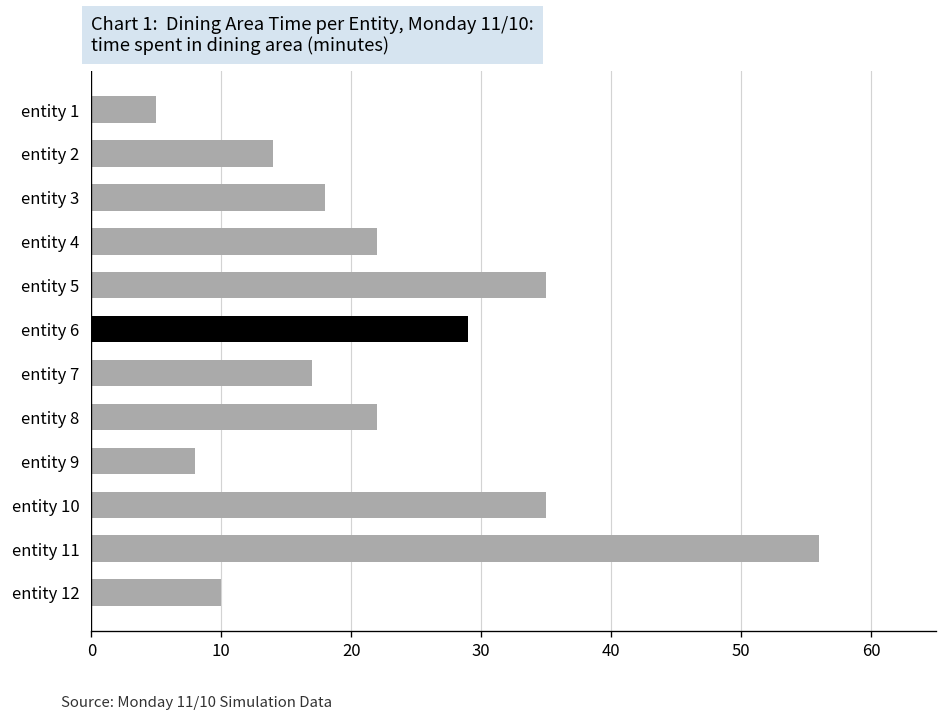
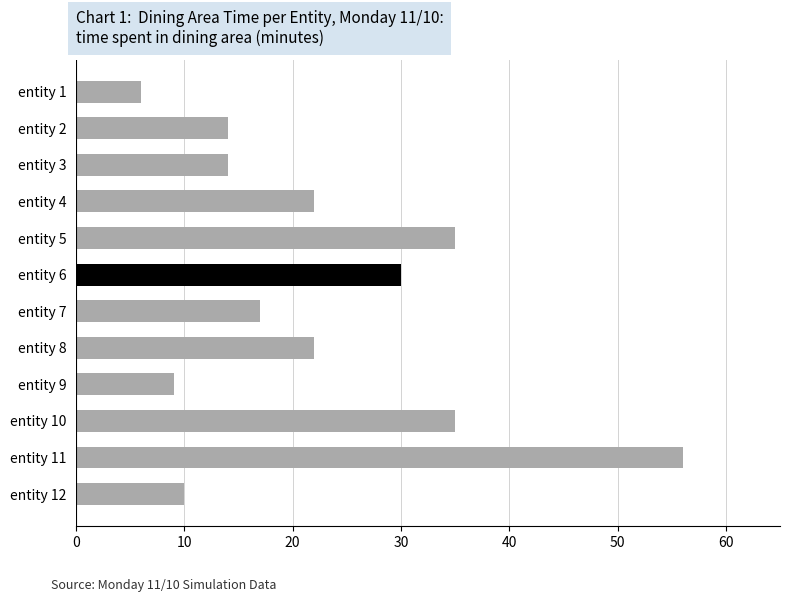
  {
-   "entity 1": 5,
+   "entity 1": 6,
    "entity 2": 14,
-   "entity 3": 18,
+   "entity 3": 14,
    "entity 4": 22,
    "entity 5": 35,
-   "entity 6": 29,
+   "entity 6": 30,
    "entity 7": 17,
    "entity 8": 22,
-   "entity 9": 8,
+   "entity 9": 9,
    "entity 10": 35,
    "entity 11": 56,
    "entity 12": 10
  }
